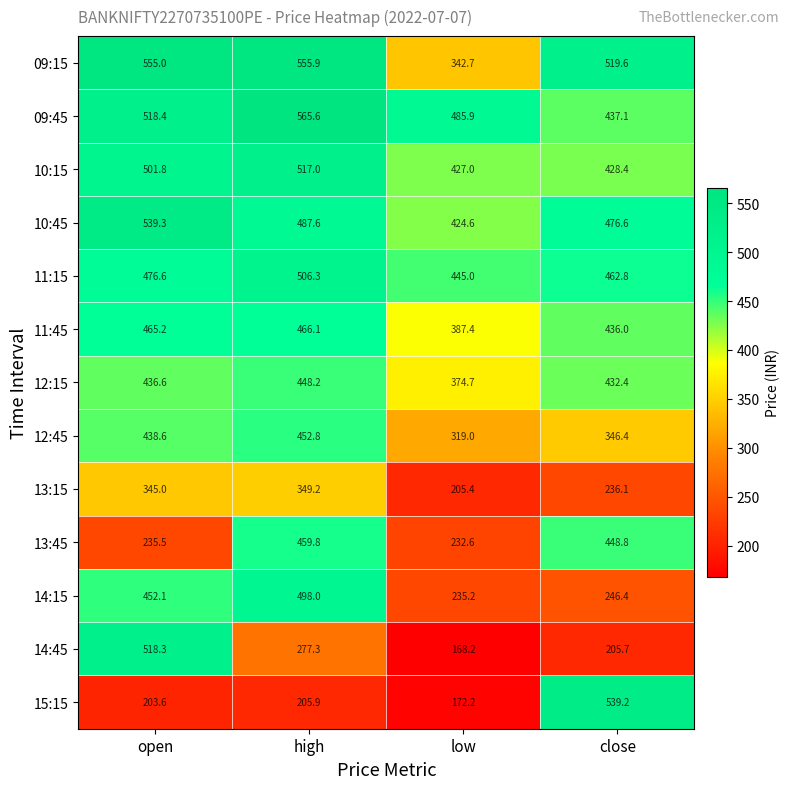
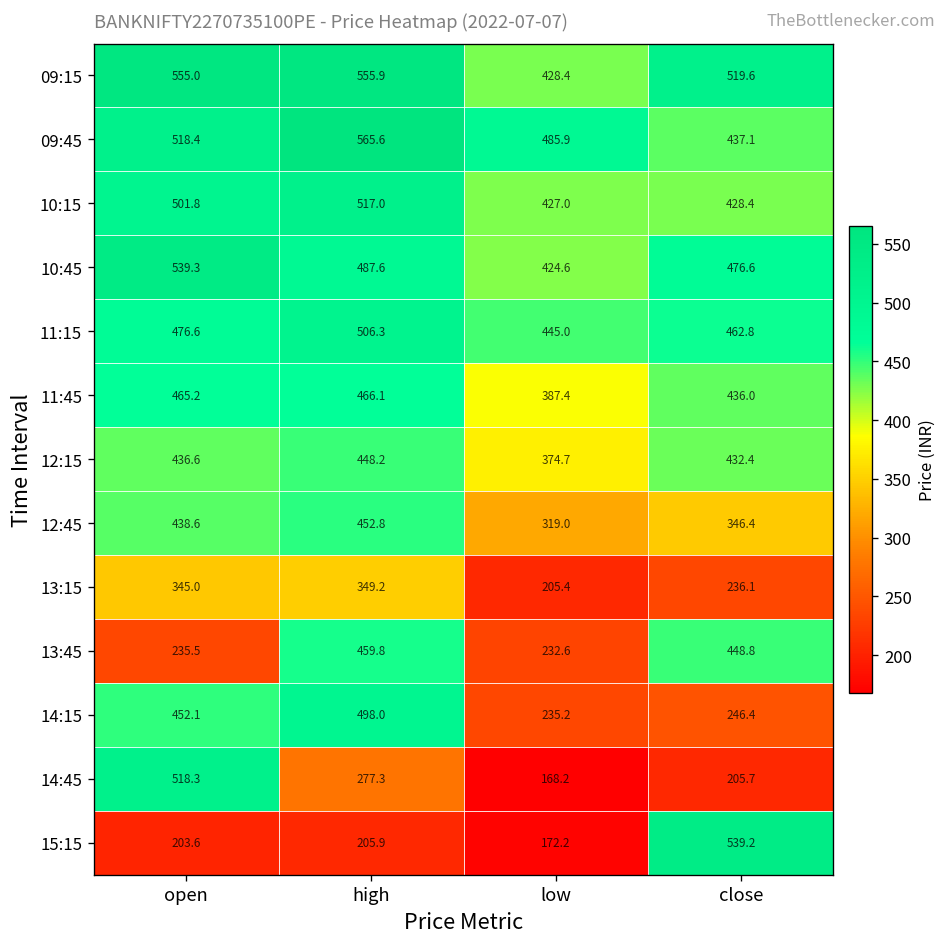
  {
    "09:15": {
      "open": 555.0,
      "high": 555.9,
-     "low": 342.7,
+     "low": 428.4,
      "close": 519.6
    },
    "09:45": {
      "open": 518.4,
      "high": 565.6,
      "low": 485.9,
      "close": 437.1
    },
    "10:15": {
      "open": 501.8,
      "high": 517.0,
      "low": 427.0,
      "close": 428.4
    },
    "10:45": {
      "open": 539.3,
      "high": 487.6,
      "low": 424.6,
      "close": 476.6
    },
    "11:15": {
      "open": 476.6,
      "high": 506.3,
      "low": 445.0,
      "close": 462.8
    },
    "11:45": {
      "open": 465.2,
      "high": 466.1,
      "low": 387.4,
      "close": 436.0
    },
    "12:15": {
      "open": 436.6,
      "high": 448.2,
      "low": 374.7,
      "close": 432.4
    },
    "12:45": {
      "open": 438.6,
      "high": 452.8,
      "low": 319.0,
      "close": 346.4
    },
    "13:15": {
      "open": 345.0,
      "high": 349.2,
      "low": 205.4,
      "close": 236.1
    },
    "13:45": {
      "open": 235.5,
      "high": 459.8,
      "low": 232.6,
      "close": 448.8
    },
    "14:15": {
      "open": 452.1,
      "high": 498.0,
      "low": 235.2,
      "close": 246.4
    },
    "14:45": {
      "open": 518.3,
      "high": 277.3,
      "low": 168.2,
      "close": 205.7
    },
    "15:15": {
      "open": 203.6,
      "high": 205.9,
      "low": 172.2,
      "close": 539.2
    }
  }
